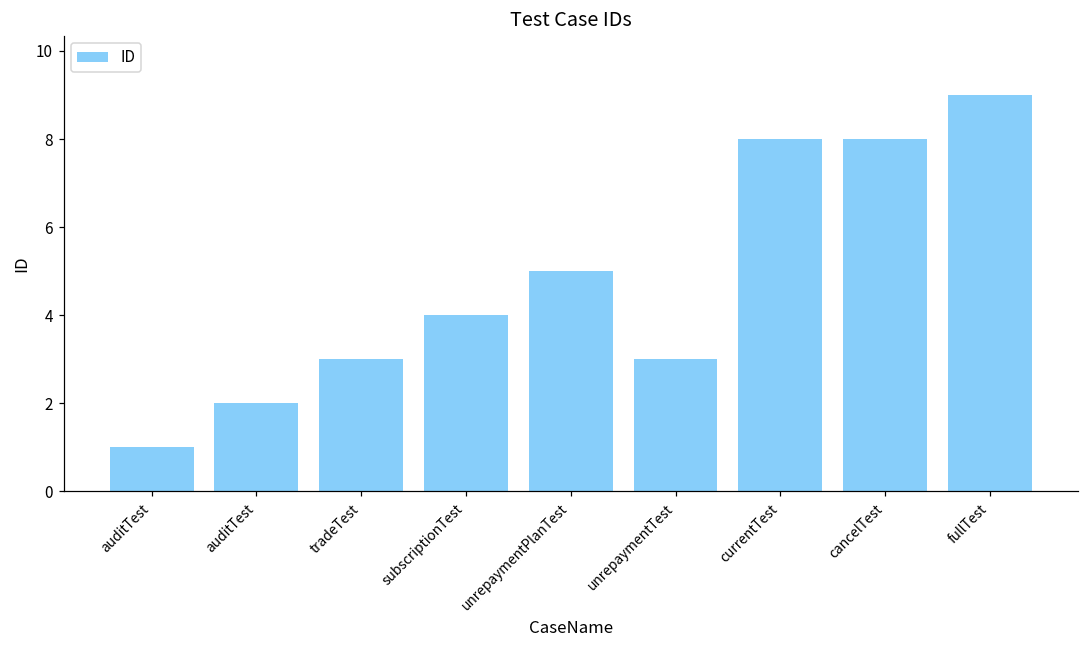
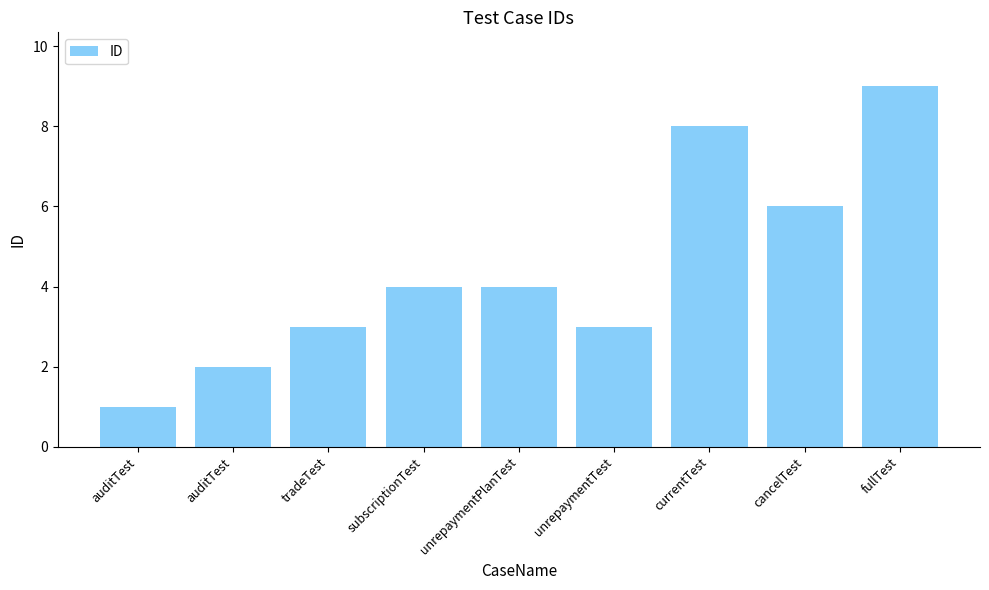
  {
    "tradeTest": 3,
    "subscriptionTest": 4,
-   "unrepaymentPlanTest": 5,
+   "unrepaymentPlanTest": 4,
    "unrepaymentTest": 3,
    "currentTest": 8,
-   "cancelTest": 8,
+   "cancelTest": 6,
    "fullTest": 9
  }
